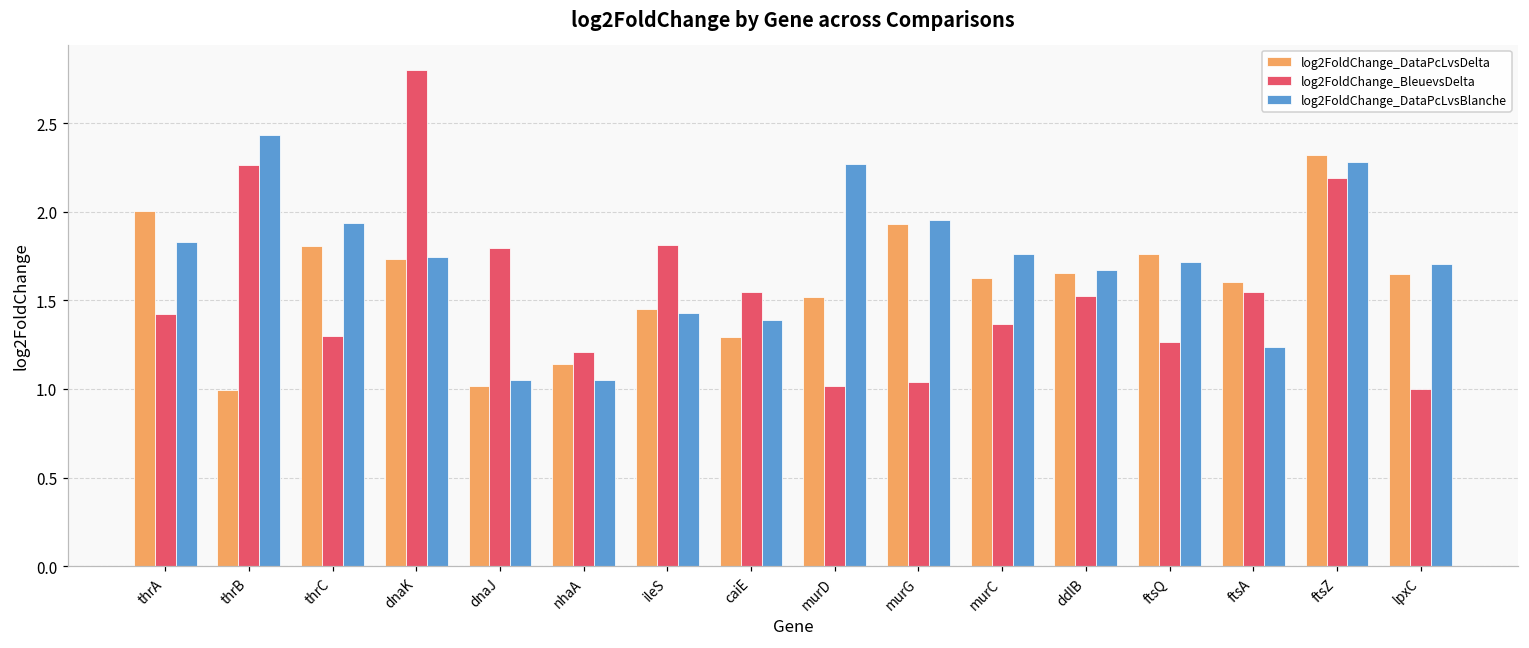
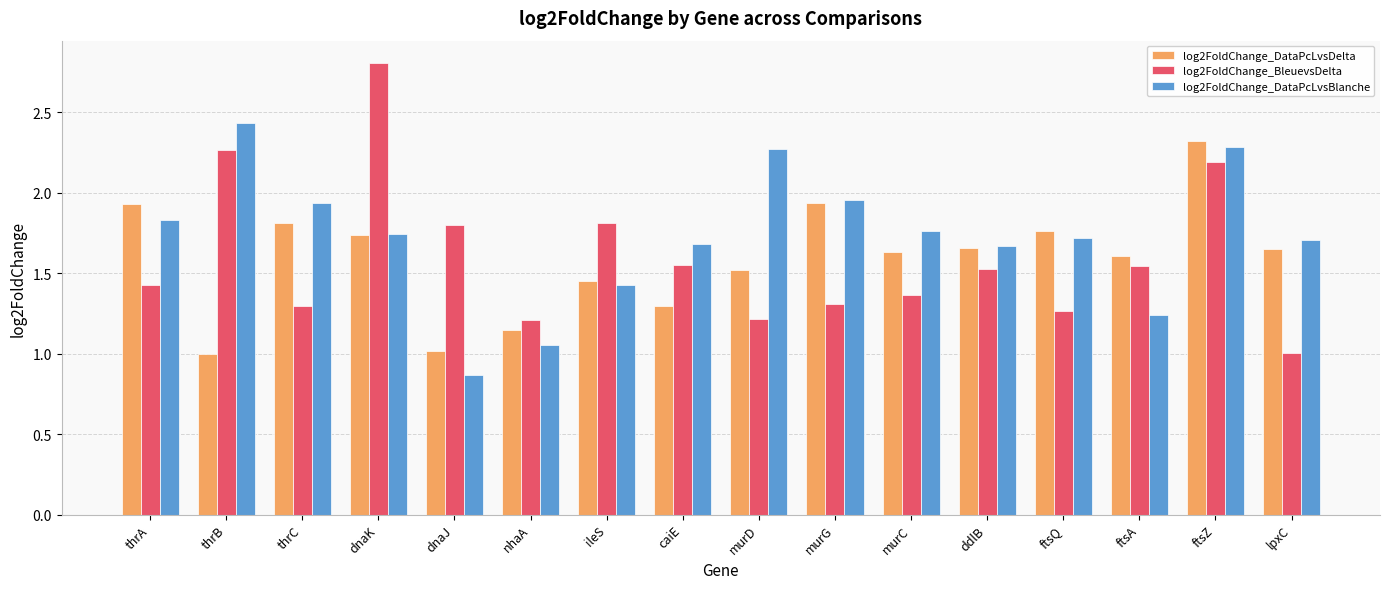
  {
    "log2FoldChange_DataPcLvsDelta": {
-     "thrA": 2.00,
+     "thrA": 1.93,
      "thrB": 0.99,
      "thrC": 1.81,
      "dnaK": 1.74,
      "dnaJ": 1.02,
      "nhaA": 1.14,
      "ileS": 1.45,
      "caiE": 1.29,
      "murD": 1.52,
      "murG": 1.93,
      "murC": 1.63,
      "ddlB": 1.66,
      "ftsQ": 1.76,
      "ftsA": 1.60,
      "ftsZ": 2.32,
      "lpxC": 1.65
    },
    "log2FoldChange_BleuevsDelta": {
      "thrA": 1.42,
      "thrB": 2.27,
      "thrC": 1.30,
      "dnaK": 2.80,
      "dnaJ": 1.80,
      "nhaA": 1.21,
      "ileS": 1.81,
      "caiE": 1.55,
-     "murD": 1.02,
-     "murG": 1.04,
+     "murD": 1.21,
+     "murG": 1.31,
      "murC": 1.36,
      "ddlB": 1.53,
      "ftsQ": 1.26,
      "ftsA": 1.55,
      "ftsZ": 2.19,
      "lpxC": 1.00
    },
    "log2FoldChange_DataPcLvsBlanche": {
      "thrA": 1.83,
      "thrB": 2.43,
      "thrC": 1.94,
      "dnaK": 1.74,
-     "dnaJ": 1.05,
+     "dnaJ": 0.87,
      "nhaA": 1.05,
      "ileS": 1.43,
-     "caiE": 1.39,
+     "caiE": 1.68,
      "murD": 2.27,
      "murG": 1.96,
      "murC": 1.76,
      "ddlB": 1.67,
      "ftsQ": 1.72,
      "ftsA": 1.24,
      "ftsZ": 2.28,
      "lpxC": 1.71
    }
  }
